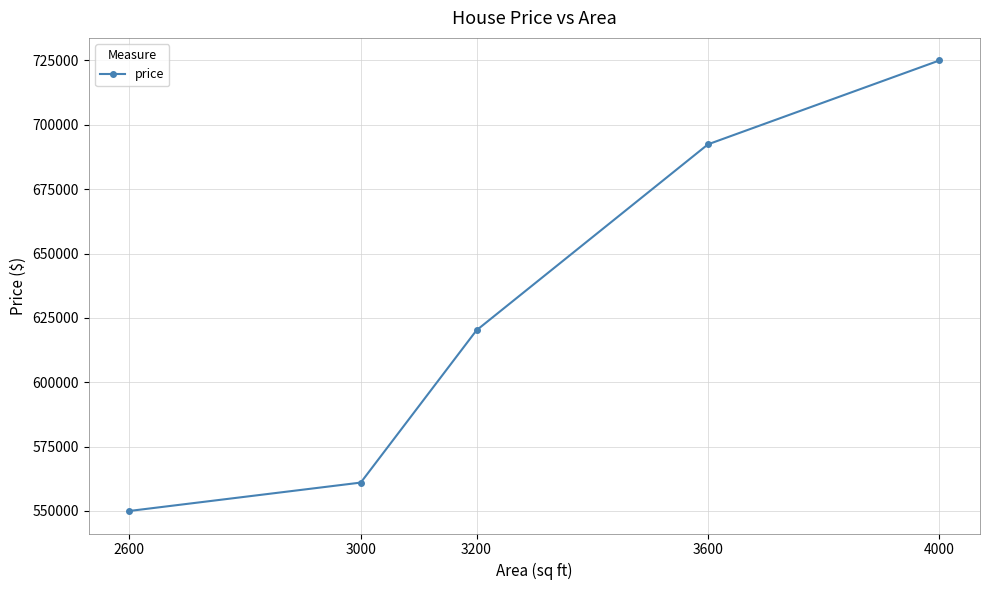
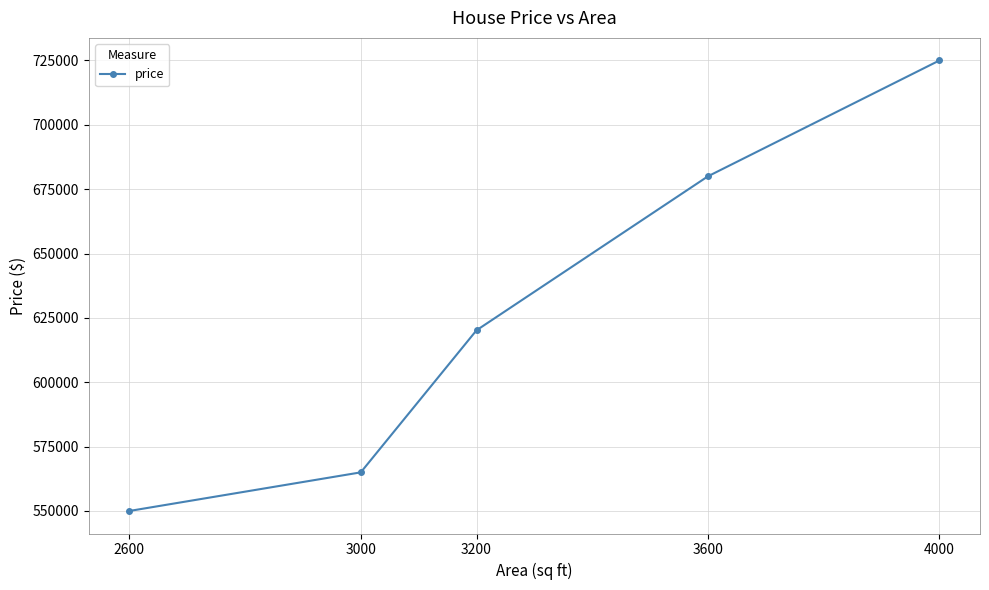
  {
    "2600": 550000,
-   "3000": 561000,
+   "3000": 565000,
    "3200": 620000,
-   "3600": 692000,
+   "3600": 680000,
    "4000": 725000
  }
